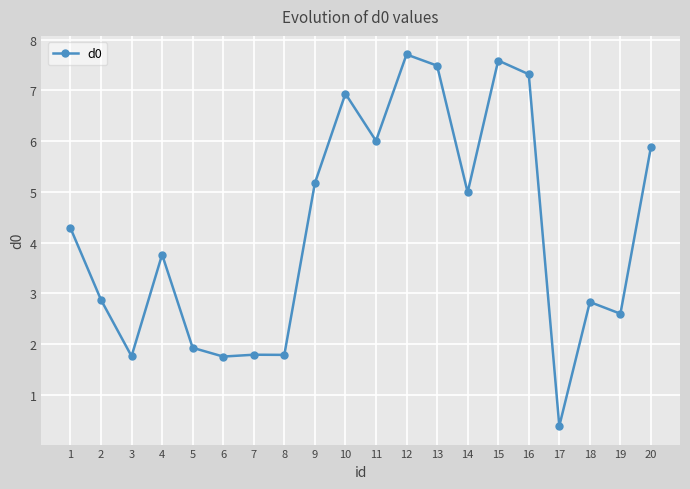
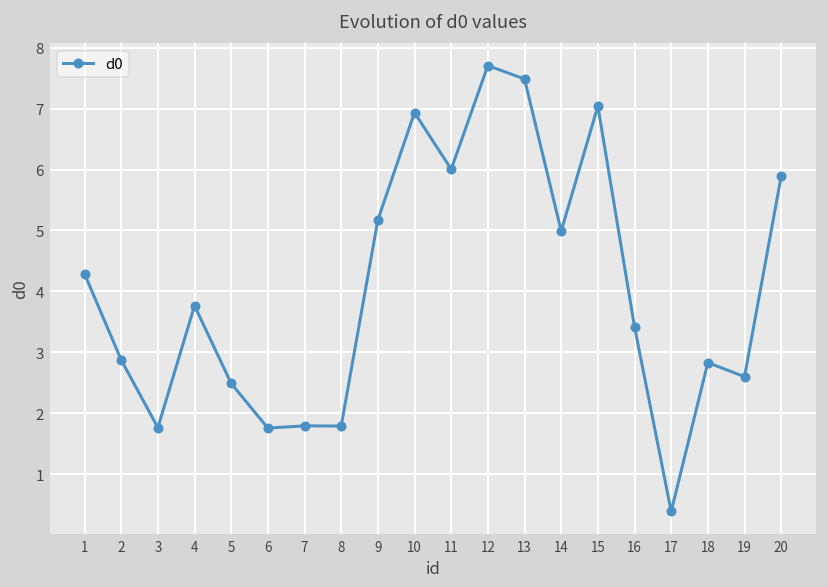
  {
    "1": 4.3,
    "2": 2.9,
    "3": 1.8,
    "4": 3.8,
-   "5": 1.9,
+   "5": 2.5,
    "6": 1.8,
    "7": 1.8,
    "8": 1.8,
    "9": 5.2,
    "10": 6.9,
    "11": 6.0,
    "12": 7.7,
    "13": 7.5,
    "14": 5.0,
-   "15": 7.6,
-   "16": 7.3,
+   "15": 7.0,
+   "16": 3.4,
    "17": 0.4,
    "18": 2.8,
    "19": 2.6,
    "20": 5.9
  }
